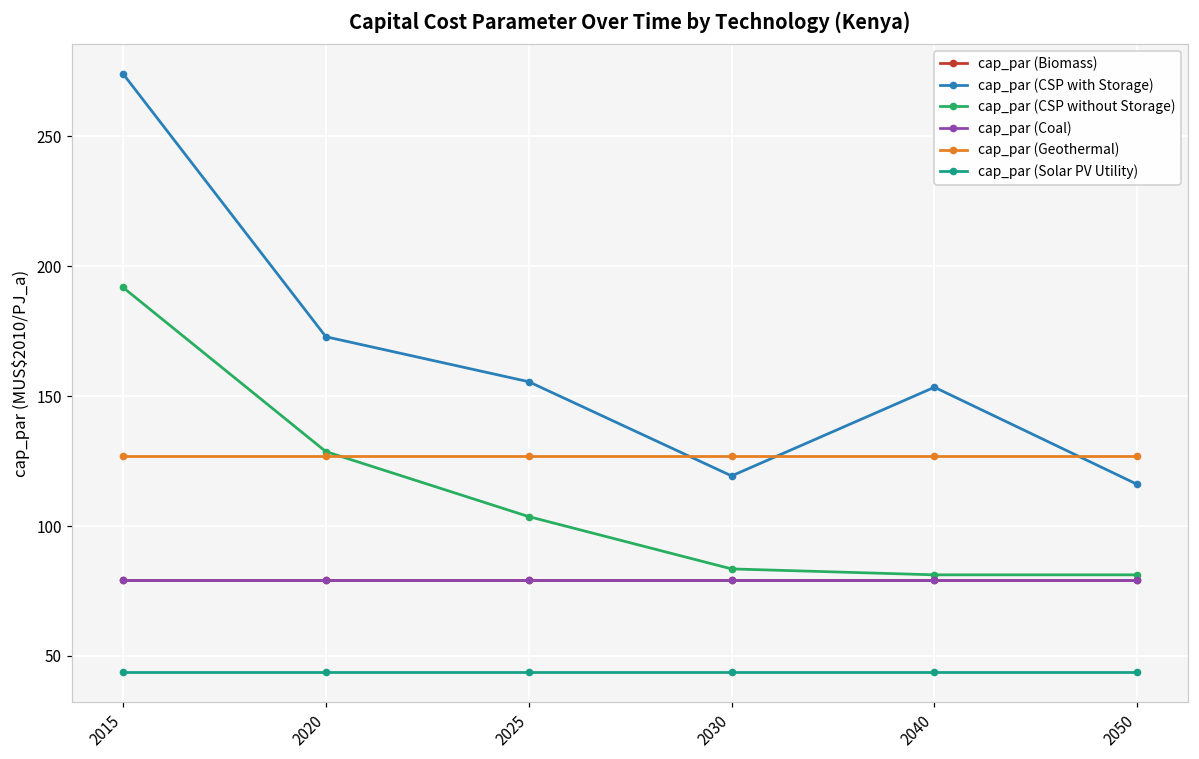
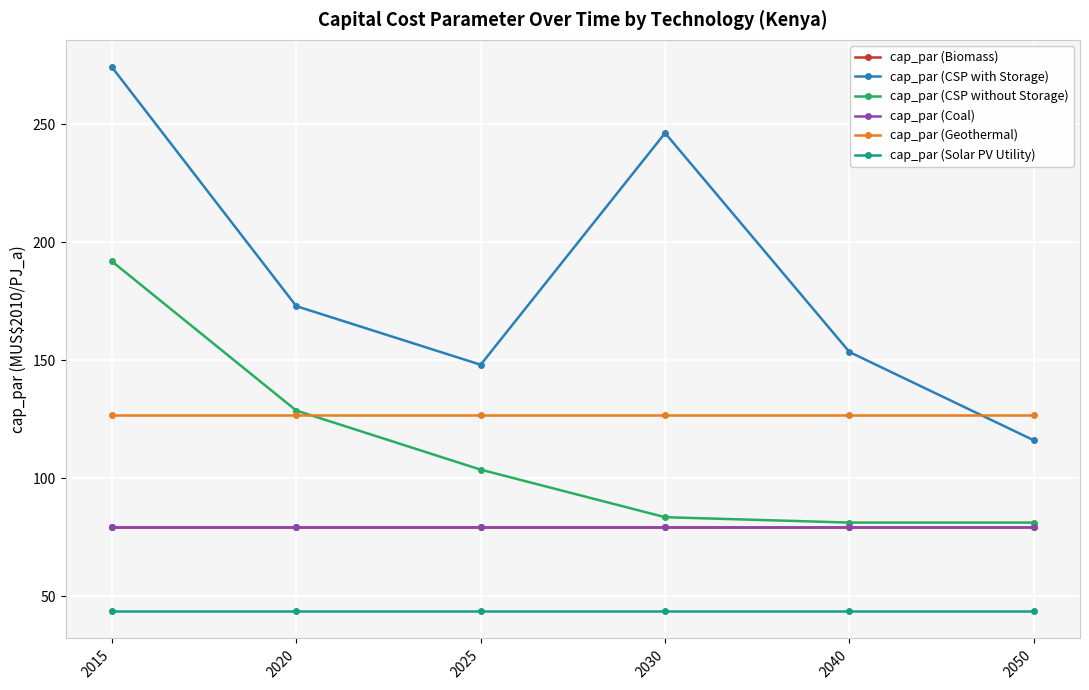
  {
    "cap_par (Coal)": {
      "2015": 79,
      "2020": 79,
      "2025": 79,
      "2030": 79,
      "2040": 79,
      "2050": 79
    },
    "cap_par (CSP with Storage)": {
      "2015": 274,
      "2020": 173,
-     "2025": 156,
-     "2030": 119,
+     "2025": 148,
+     "2030": 246,
      "2040": 153,
      "2050": 116
    },
    "cap_par (Geothermal)": {
      "2015": 127,
      "2020": 127,
      "2025": 127,
      "2030": 127,
      "2040": 127,
      "2050": 127
    }
  }
